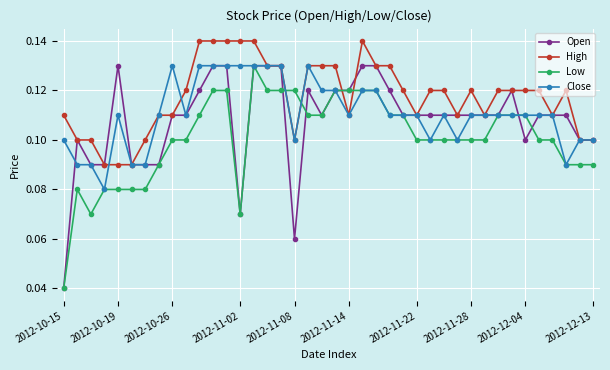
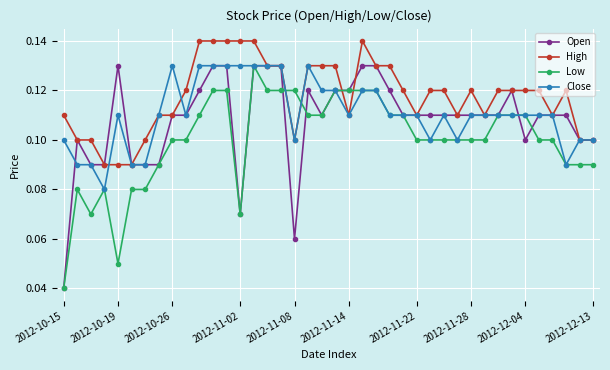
  {
    "Open": {
      "2012-10-19": 0.13,
      "2012-11-08": 0.06,
      "2012-12-04": 0.10
    },
    "High": {
      "2012-10-15": 0.11,
      "2012-10-19": 0.09,
      "2012-11-02": 0.14,
      "2012-11-28": 0.12,
      "2012-12-04": 0.12
    },
    "Low": {
-     "2012-10-19": 0.08,
+     "2012-10-19": 0.05,
      "2012-10-26": 0.10,
      "2012-11-08": 0.12,
      "2012-11-22": 0.10,
      "2012-11-28": 0.10,
      "2012-12-13": 0.09
    },
    "Close": {
      "2012-10-15": 0.10,
      "2012-10-19": 0.11,
      "2012-10-26": 0.13,
      "2012-11-02": 0.13
    }
  }
